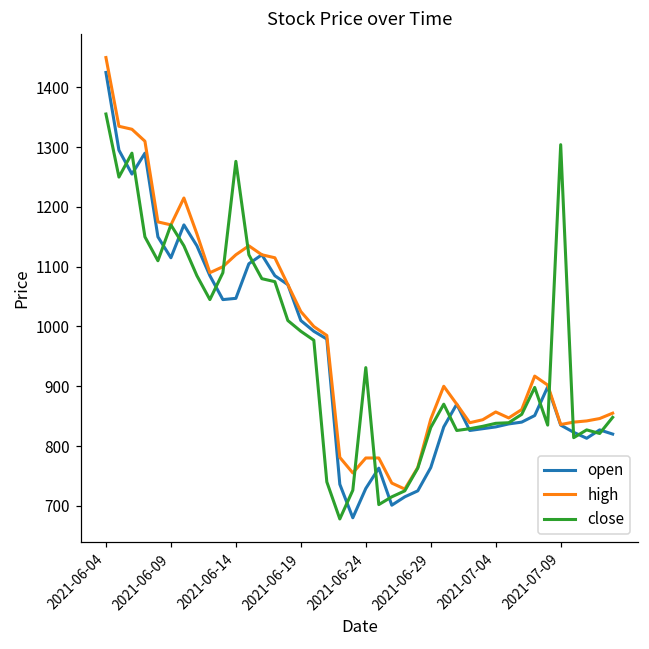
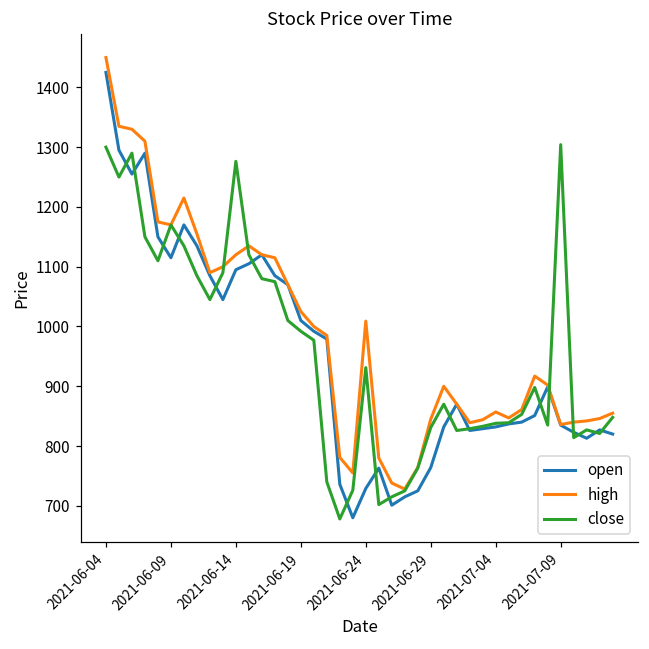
  {
    "open": {
      "2021-06-04": 1430,
      "2021-06-09": 1120,
-     "2021-06-14": 1050,
+     "2021-06-14": 1100,
      "2021-06-19": 1010,
      "2021-06-24": 730,
      "2021-06-29": 760,
      "2021-07-04": 830
    },
    "high": {
      "2021-06-04": 1450,
      "2021-06-14": 1120,
      "2021-06-19": 1030,
-     "2021-06-24": 780,
+     "2021-06-24": 1010,
      "2021-06-29": 850,
      "2021-07-04": 860
    },
    "close": {
-     "2021-06-04": 1360,
+     "2021-06-04": 1300,
      "2021-06-14": 1280,
      "2021-06-19": 990,
      "2021-06-24": 930,
      "2021-06-29": 830,
      "2021-07-04": 840,
      "2021-07-09": 1300
    }
  }
